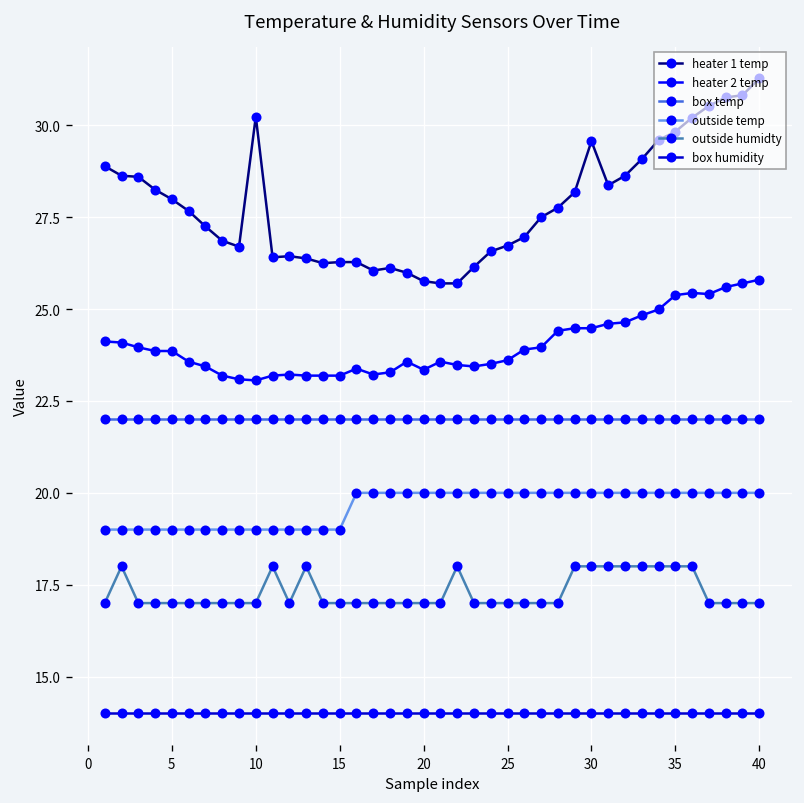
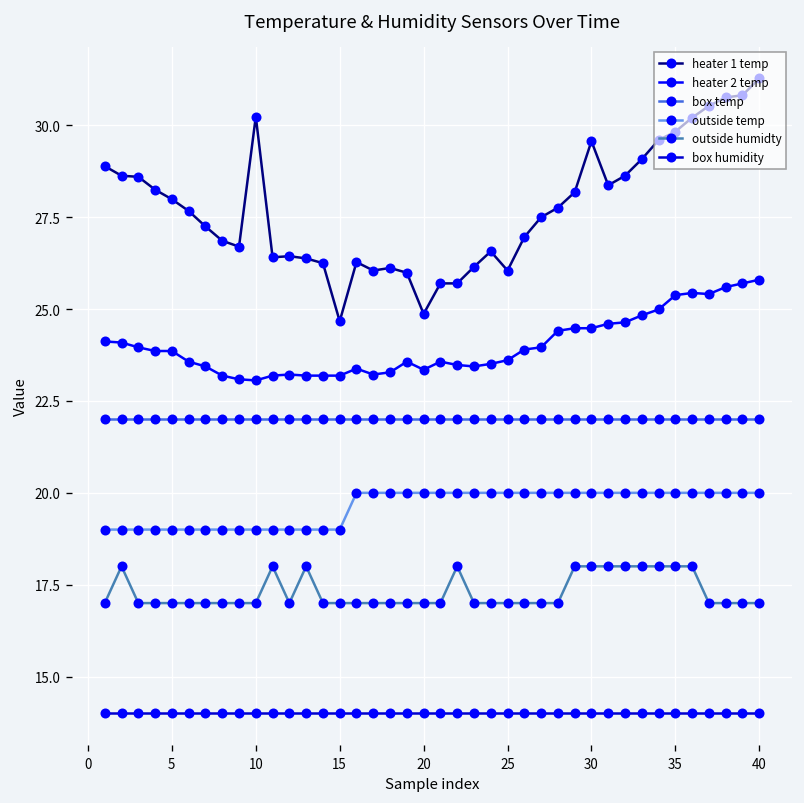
  {
    "heater 1 temp": {
      "5": 28.0,
      "10": 30.2,
-     "15": 26.3,
-     "20": 25.8,
-     "25": 26.7,
+     "15": 24.7,
+     "20": 24.9,
+     "25": 26.1,
      "30": 29.6
    }
  }
